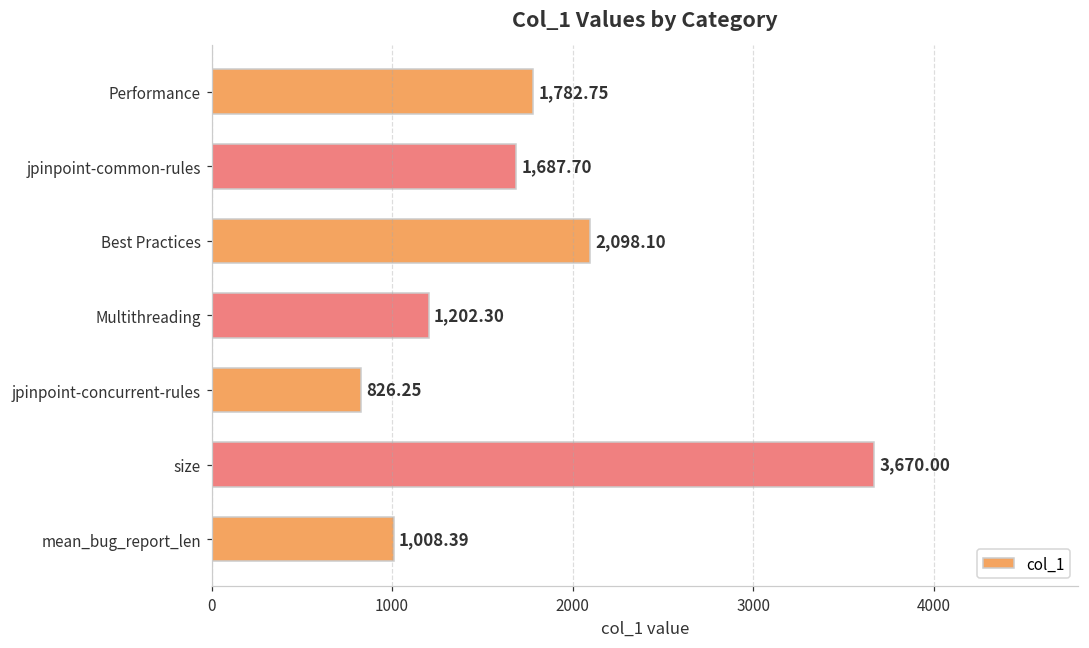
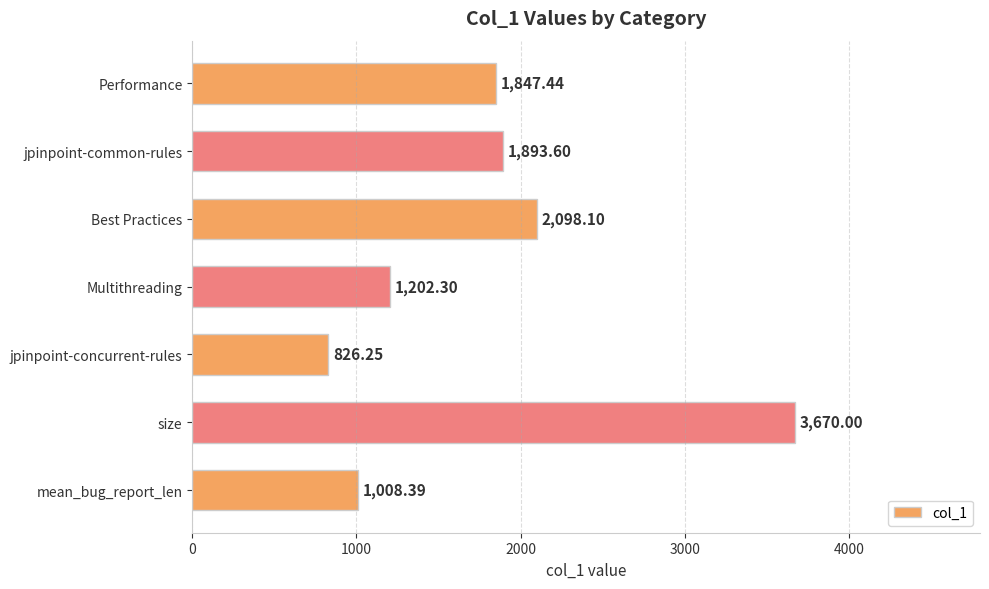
  {
-   "Performance": "1,782.75",
-   "jpinpoint-common-rules": "1,687.70",
+   "Performance": "1,847.44",
+   "jpinpoint-common-rules": "1,893.60",
    "Best Practices": "2,098.10",
    "Multithreading": "1,202.30",
    "jpinpoint-concurrent-rules": "826.25",
    "size": "3,670.00",
    "mean_bug_report_len": "1,008.39"
  }
